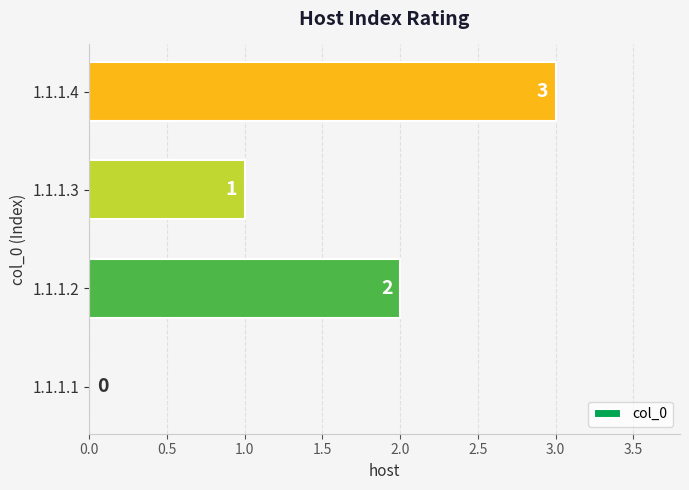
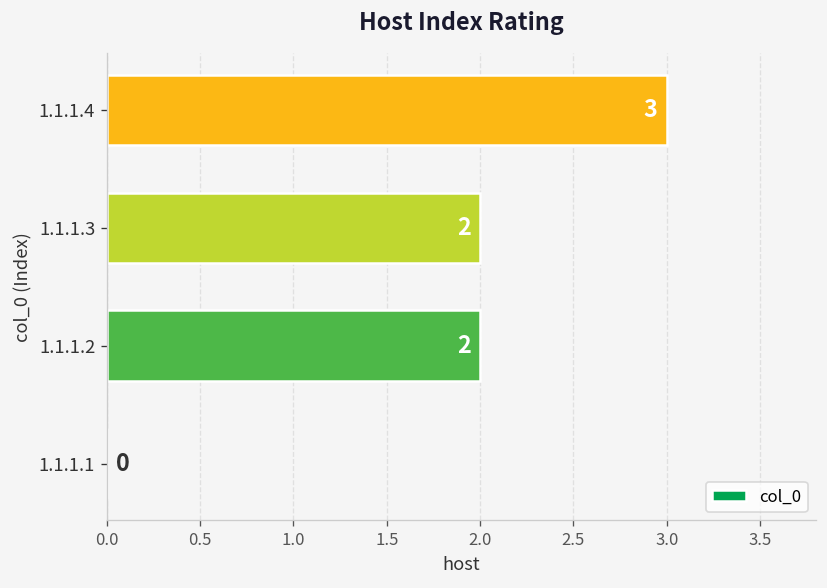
  {
    "1.1.1.4": 3,
-   "1.1.1.3": 1,
+   "1.1.1.3": 2,
    "1.1.1.2": 2,
    "1.1.1.1": 0
  }
